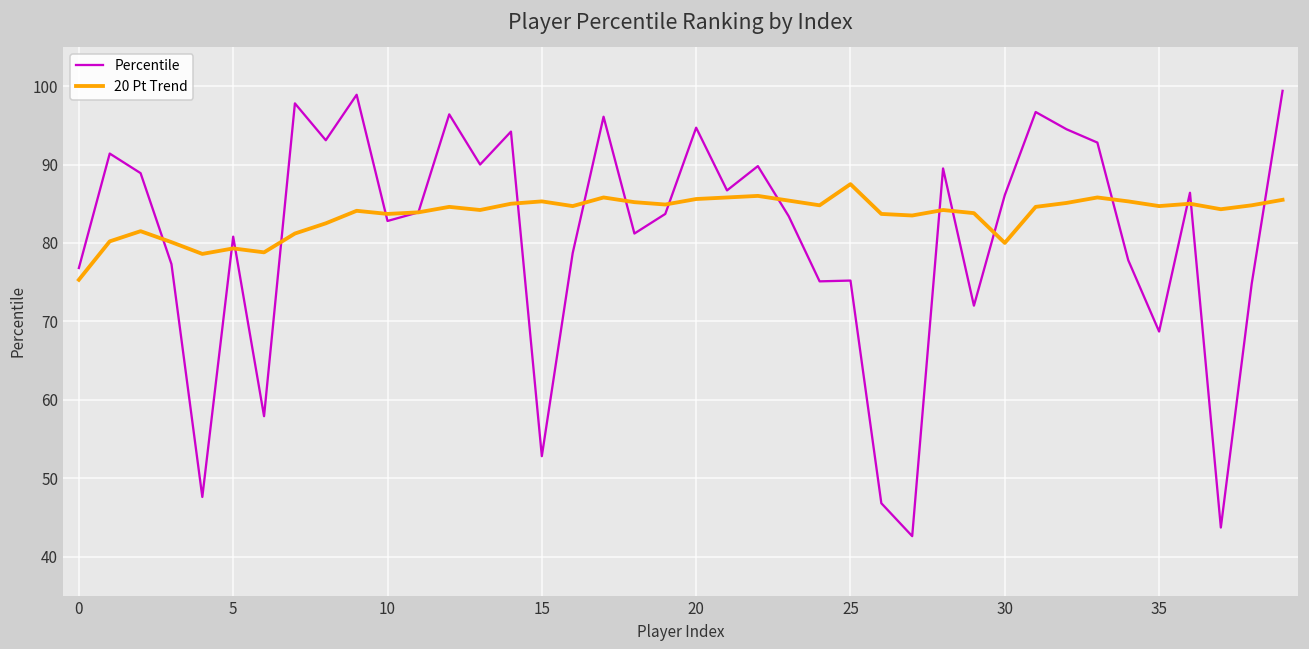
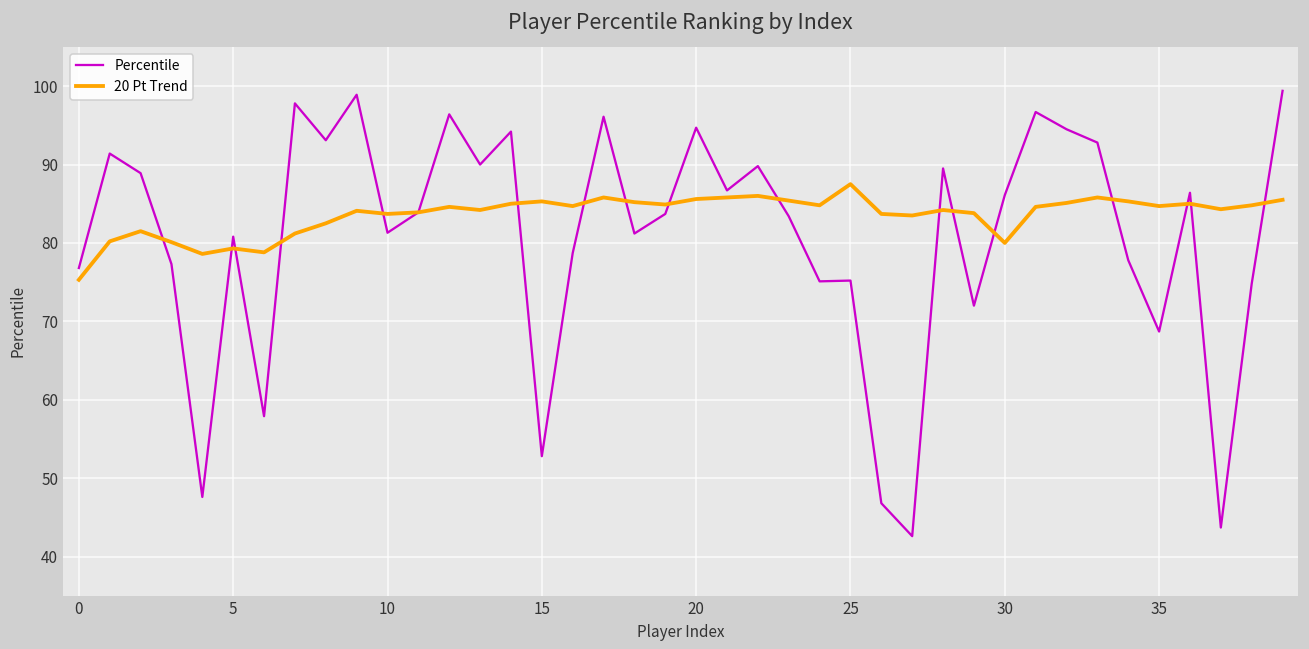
  {
    "Percentile": {
      "0": 77,
      "5": 81,
-     "10": 83,
+     "10": 81,
      "15": 53,
      "20": 95,
      "25": 75,
      "30": 86,
      "35": 69
    },
    "20 Pt Trend": {
      "0": 75,
      "5": 79,
      "10": 84,
      "15": 85,
      "20": 86,
      "25": 88,
      "30": 80,
      "35": 85
    }
  }
